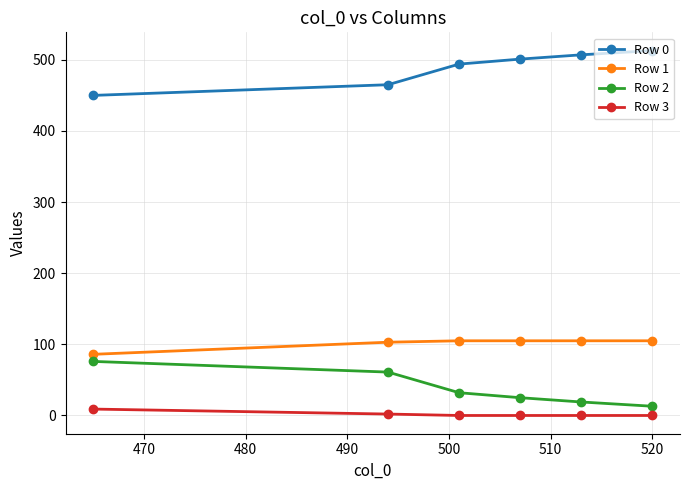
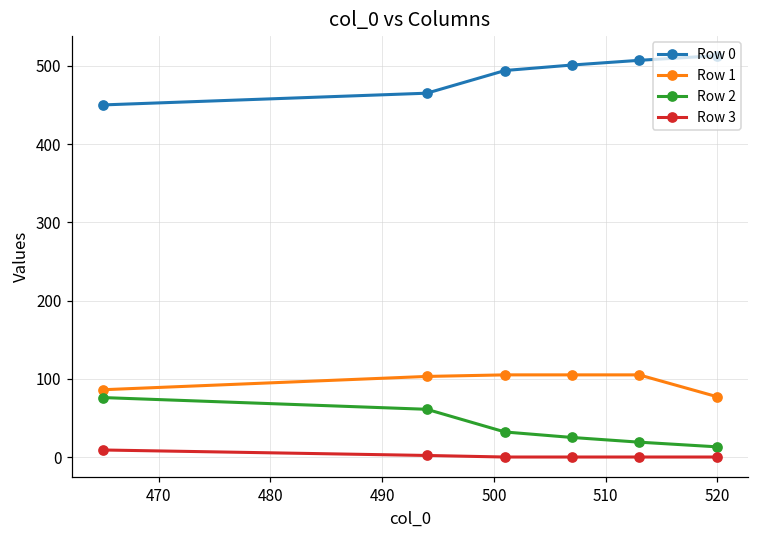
  {
    "Row 1": {
-     "520": 110
+     "520": 80
    },
    "Row 2": {
      "520": 10
    },
    "Row 3": {
      "520": 0
    }
  }
